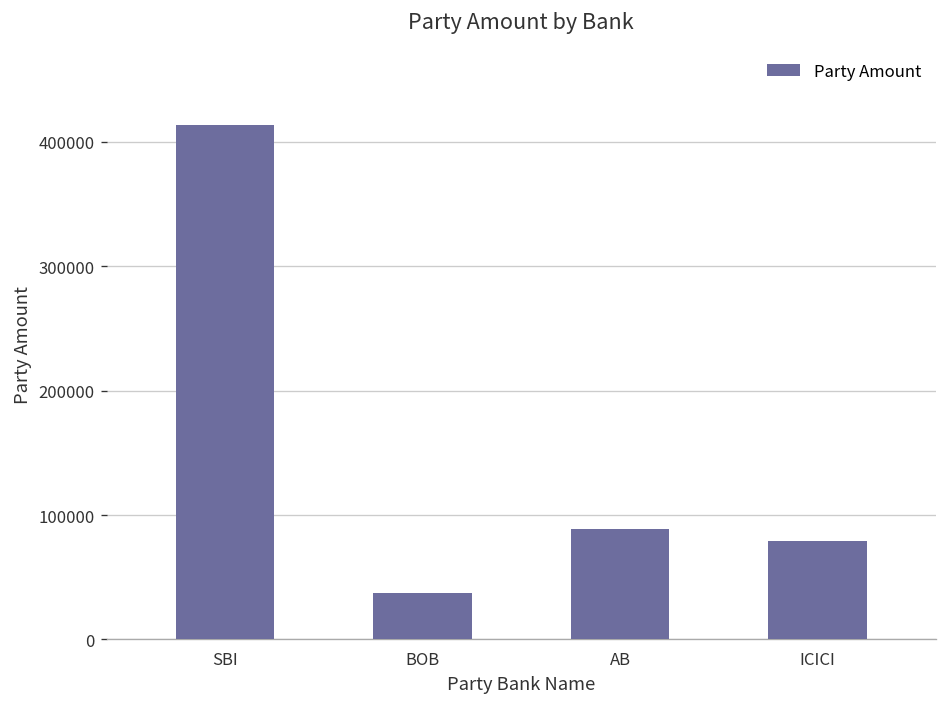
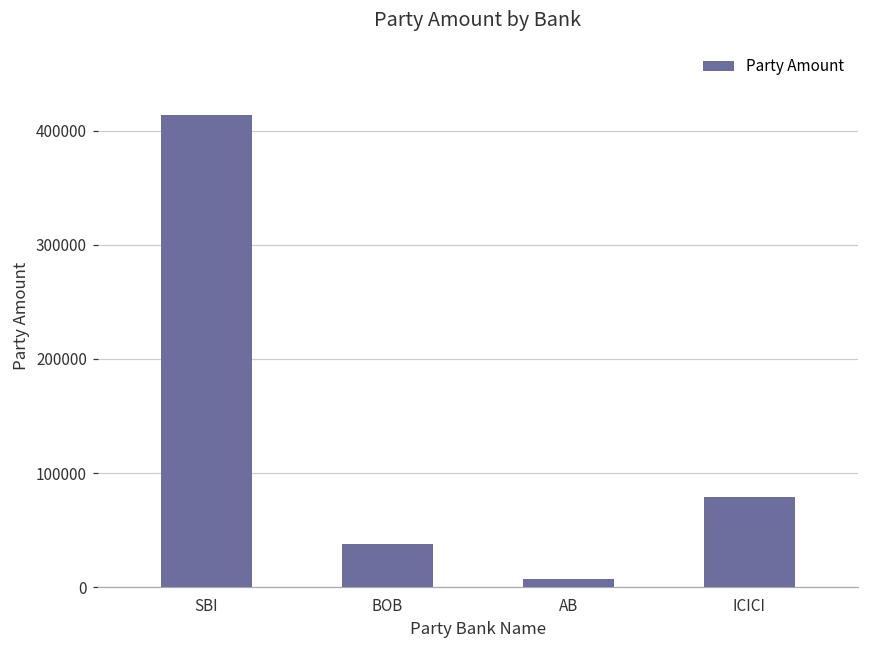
  {
    "SBI": 413000,
    "BOB": 37000,
-   "AB": 89000,
+   "AB": 7000,
    "ICICI": 79000
  }
